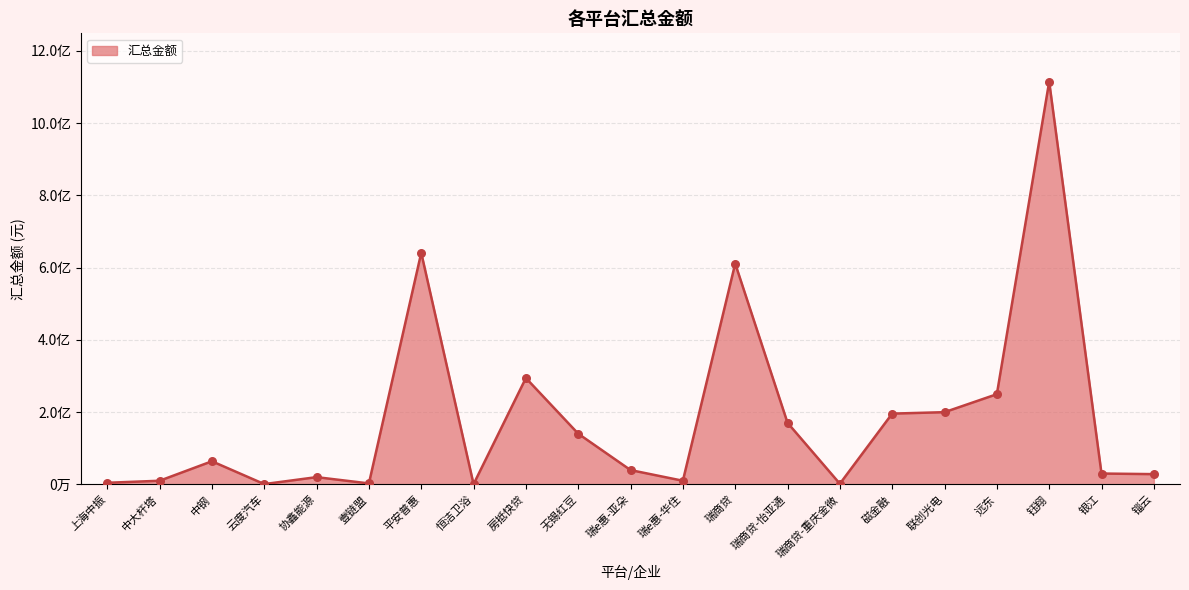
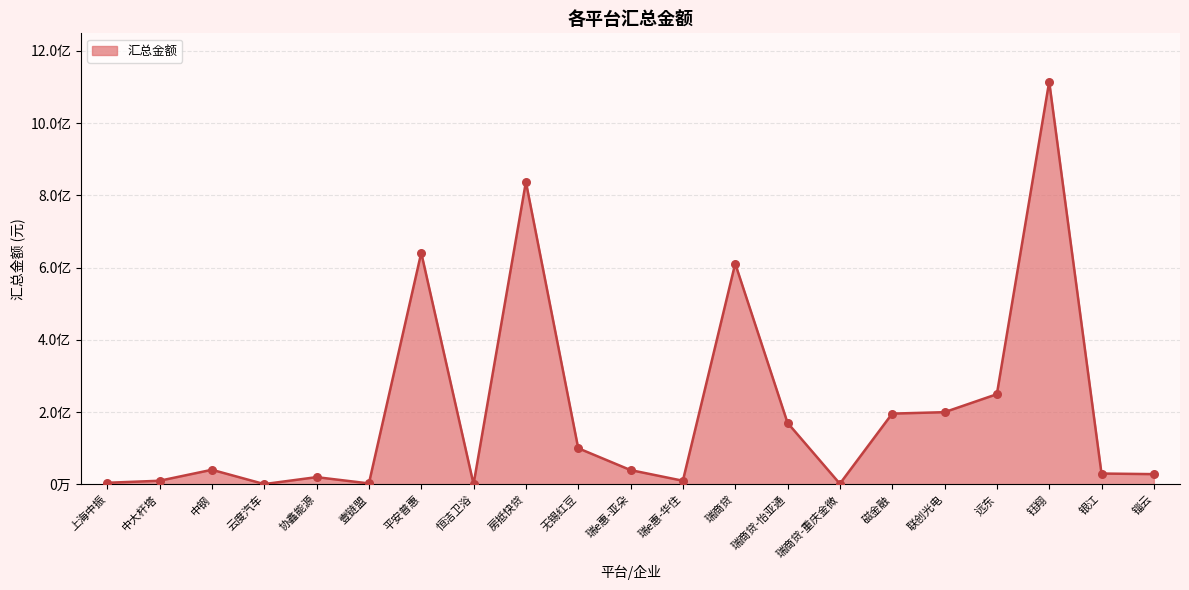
  {
    "上海中振": "0.0亿",
    "中大杆塔": "0.1亿",
-   "中钢": "0.6亿",
+   "中钢": "0.4亿",
    "云度汽车": "0.0亿",
    "协鑫能源": "0.2亿",
    "壹链盟": "0.0亿",
    "平安普惠": "6.4亿",
    "恒洁卫浴": "0.0亿",
-   "房抵快贷": "2.9亿",
-   "无锡红豆": "1.4亿",
+   "房抵快贷": "8.4亿",
+   "无锡红豆": "1.0亿",
    "瑞e惠-亚朵": "0.4亿",
    "瑞e惠-华住": "0.1亿",
    "瑞商贷": "6.1亿",
    "瑞商贷-怡亚通": "1.7亿",
    "瑞商贷-重庆金微": "0.0亿",
    "磁金融": "2.0亿",
    "联创光电": "2.0亿",
    "远东": "2.5亿",
    "钰翔": "11.1亿",
    "银江": "0.3亿",
    "锱云": "0.3亿"
  }
